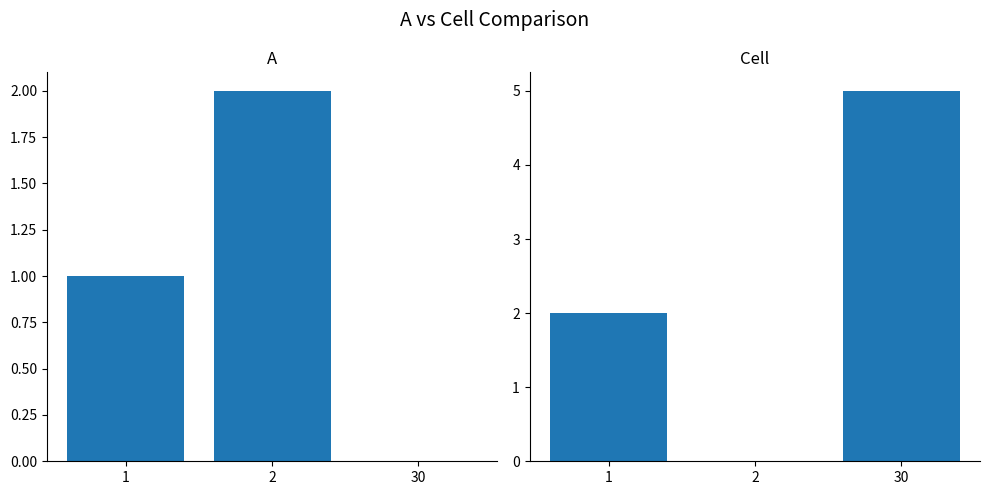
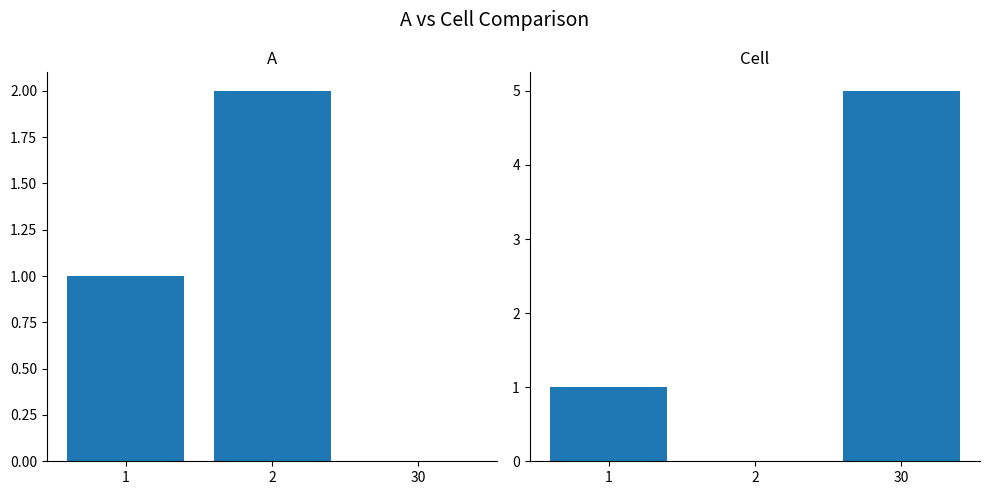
  {
    "A": {
      "1": 1.00,
      "2": 2.00,
      "30": 0.00
    },
    "Cell": {
-     "1": 2,
+     "1": 1,
      "2": 0,
      "30": 5
    }
  }
